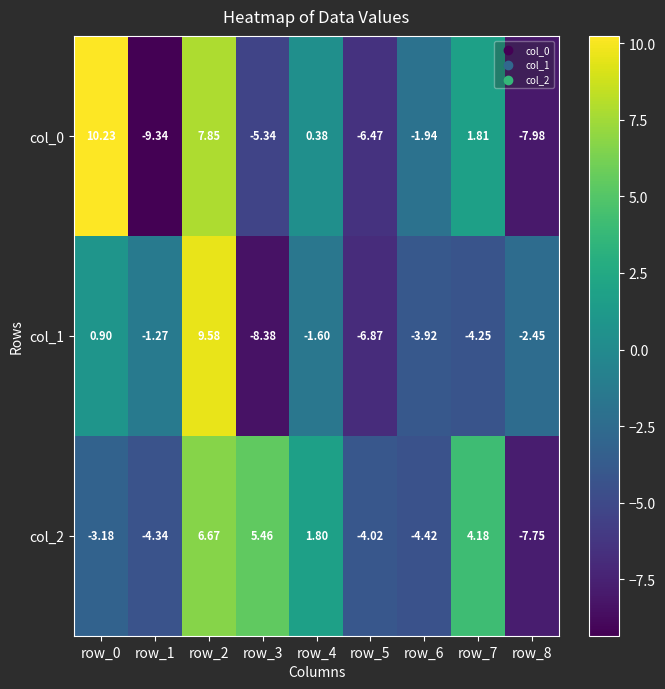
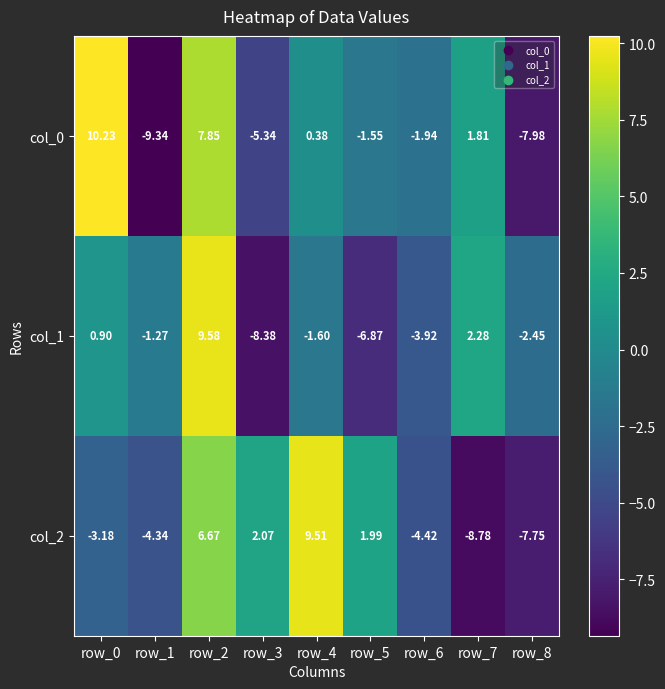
  {
    "col_0": {
      "row_0": 10.23,
      "row_1": -9.34,
      "row_2": 7.85,
      "row_3": -5.34,
      "row_4": 0.38,
-     "row_5": -6.47,
+     "row_5": -1.55,
      "row_6": -1.94,
      "row_7": 1.81,
      "row_8": -7.98
    },
    "col_1": {
      "row_0": 0.90,
      "row_1": -1.27,
      "row_2": 9.58,
      "row_3": -8.38,
      "row_4": -1.60,
      "row_5": -6.87,
      "row_6": -3.92,
-     "row_7": -4.25,
+     "row_7": 2.28,
      "row_8": -2.45
    },
    "col_2": {
      "row_0": -3.18,
      "row_1": -4.34,
      "row_2": 6.67,
-     "row_3": 5.46,
-     "row_4": 1.80,
-     "row_5": -4.02,
+     "row_3": 2.07,
+     "row_4": 9.51,
+     "row_5": 1.99,
      "row_6": -4.42,
-     "row_7": 4.18,
+     "row_7": -8.78,
      "row_8": -7.75
    }
  }
